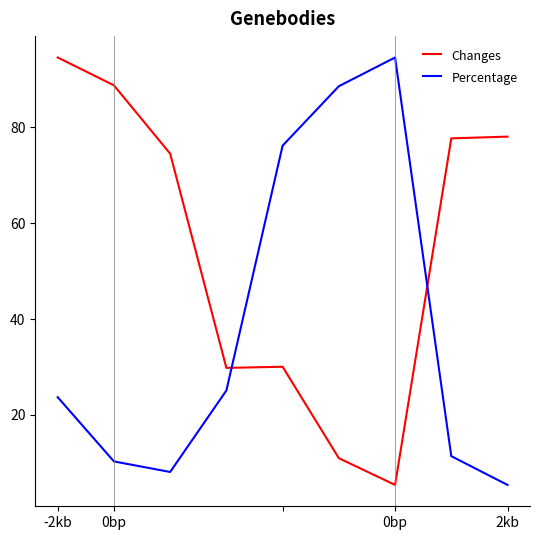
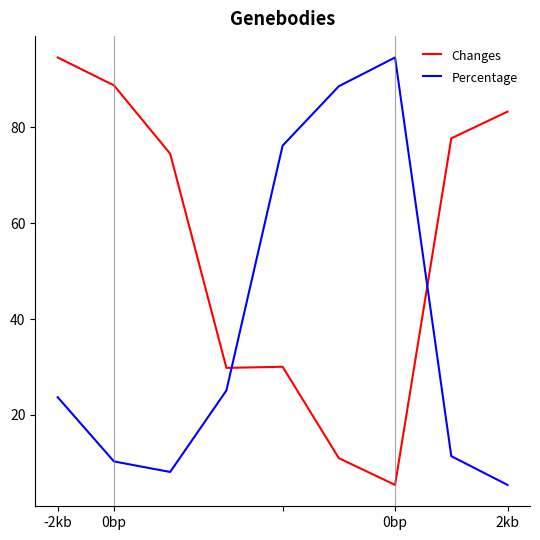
  {
    "Changes": {
      "-2kb": 95,
-     "2kb": 78
+     "2kb": 83
    },
    "Percentage": {
      "-2kb": 24,
      "2kb": 5
    }
  }
